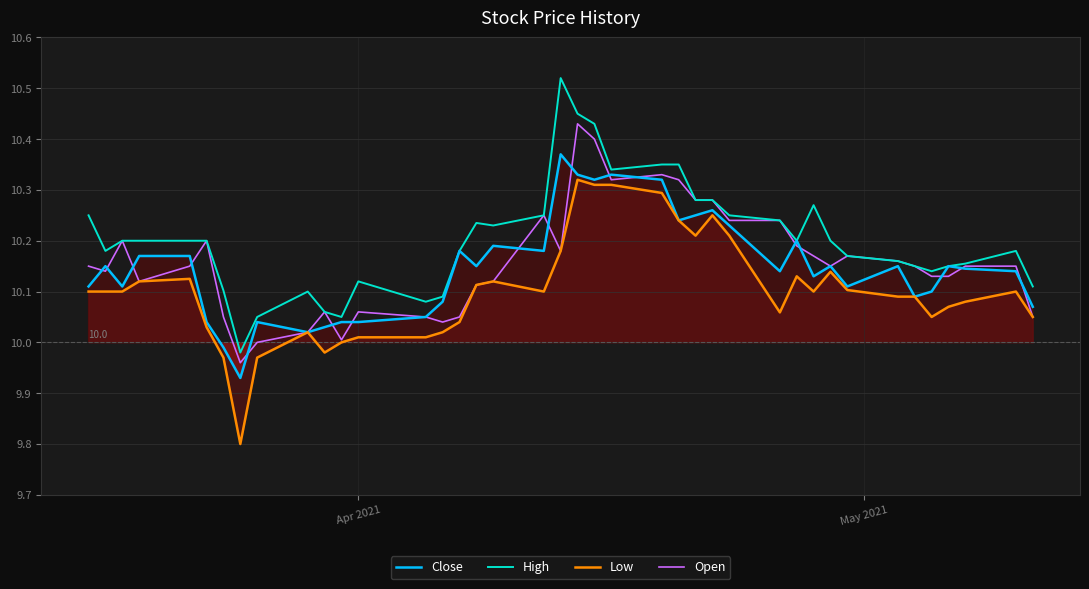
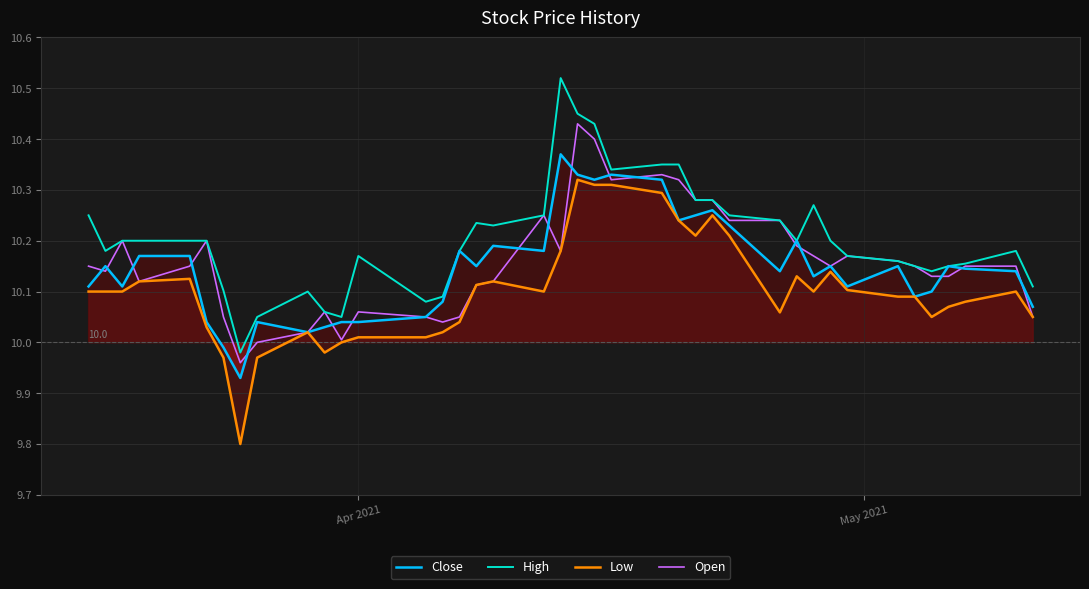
  {
    "Close": {
      "Apr 2021": 10.04
    },
    "High": {
-     "Apr 2021": 10.12
+     "Apr 2021": 10.17
    },
    "Open": {
      "Apr 2021": 10.06
    }
  }
